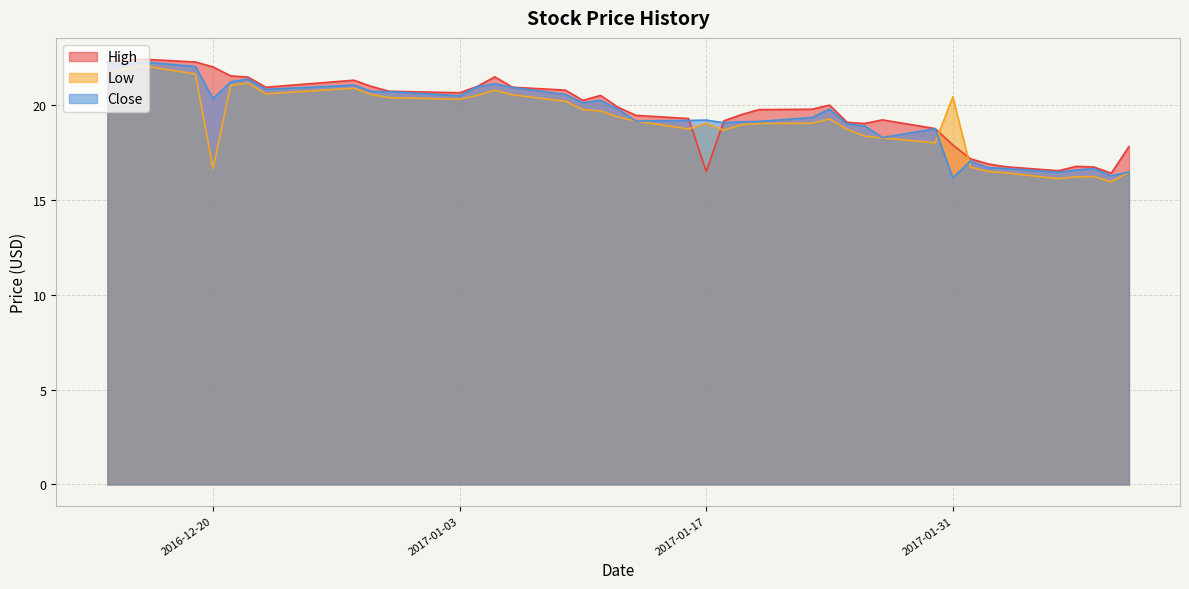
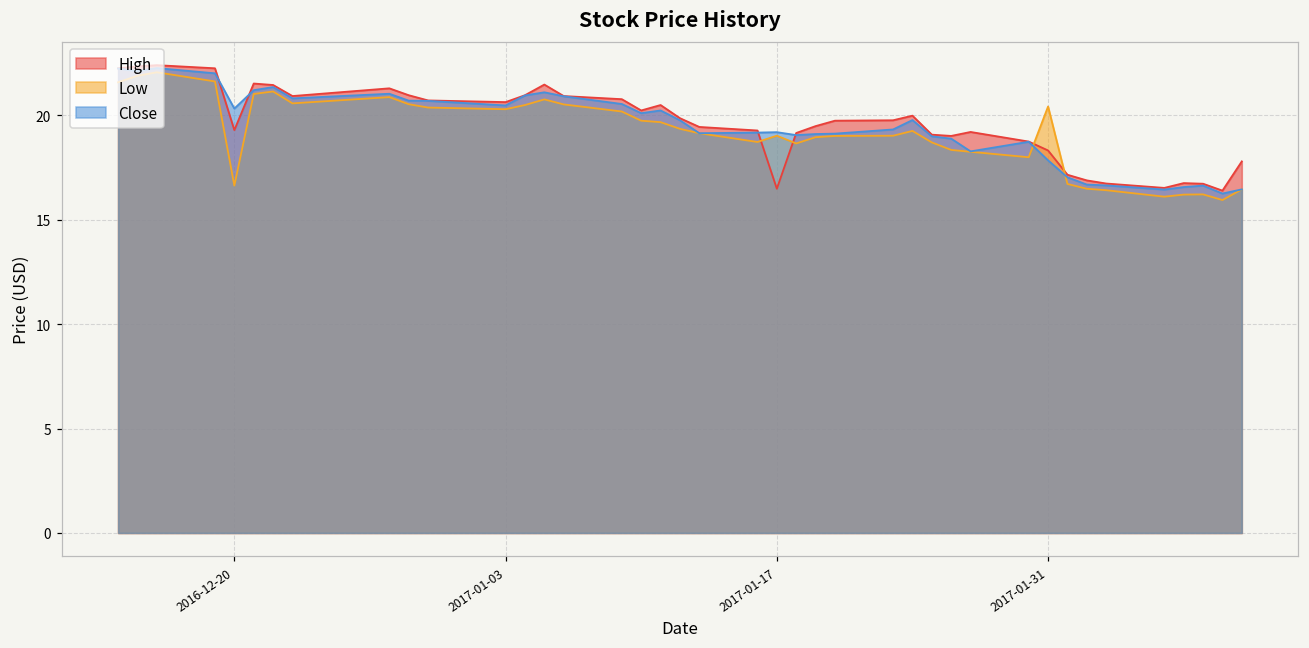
  {
    "High": {
-     "2016-12-20": 22.0,
+     "2016-12-20": 19.3,
      "2017-01-03": 20.6,
      "2017-01-17": 16.5,
-     "2017-01-31": 17.9
+     "2017-01-31": 18.3
    },
    "Low": {
      "2016-12-20": 16.6,
      "2017-01-03": 20.3,
      "2017-01-17": 19.0,
      "2017-01-31": 20.4
    },
    "Close": {
      "2016-12-20": 20.3,
      "2017-01-03": 20.5,
      "2017-01-17": 19.2,
-     "2017-01-31": 16.2
+     "2017-01-31": 17.9
    }
  }
